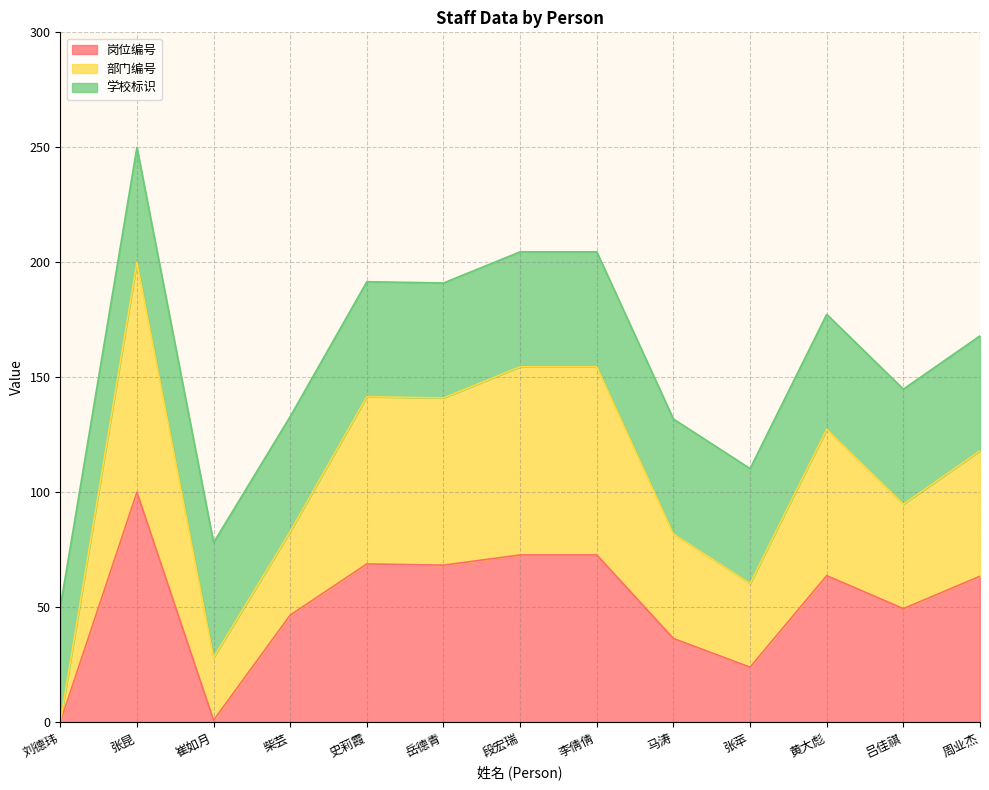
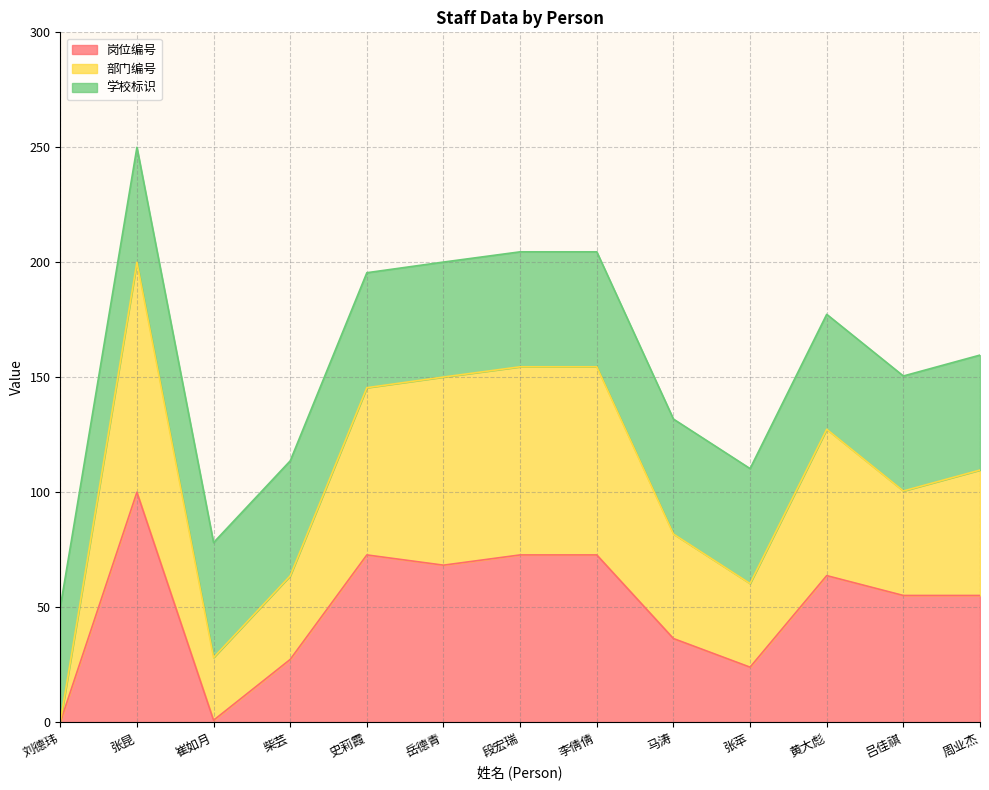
  {
    "岗位编号": {
      "张昆": 100,
      "崔如月": 1,
-     "柴芸": 47,
-     "史莉霞": 69,
+     "柴芸": 27,
+     "史莉霞": 73,
      "岳德青": 68,
      "段宏瑞": 73,
      "李倩倩": 73,
      "马涛": 36,
      "张苹": 24,
      "黄大彪": 64,
-     "吕佳祺": 49,
-     "周业杰": 63
+     "吕佳祺": 55,
+     "周业杰": 55
    },
    "部门编号": {
      "张昆": 100,
      "崔如月": 27,
      "柴芸": 36,
      "史莉霞": 73,
-     "岳德青": 73,
+     "岳德青": 82,
      "段宏瑞": 82,
      "李倩倩": 82,
      "马涛": 45,
      "张苹": 36,
      "黄大彪": 64,
      "吕佳祺": 45,
      "周业杰": 55
    },
    "学校标识": {
      "刘德玮": 50,
      "张昆": 50,
      "崔如月": 50,
      "柴芸": 50,
      "史莉霞": 50,
      "岳德青": 50,
      "段宏瑞": 50,
      "李倩倩": 50,
      "马涛": 50,
      "张苹": 50,
      "黄大彪": 50,
      "吕佳祺": 50,
      "周业杰": 50
    }
  }
